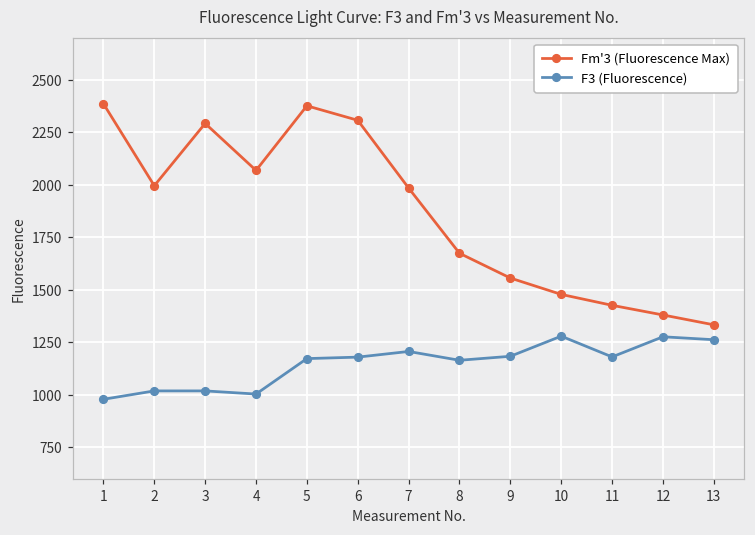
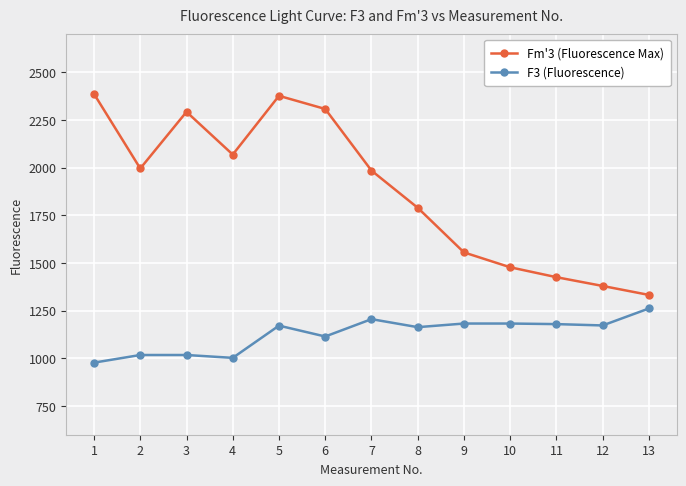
  {
    "Fm'3 (Fluorescence Max)": {
      "1": 2390,
      "2": 2000,
      "3": 2290,
      "4": 2070,
      "5": 2380,
      "6": 2310,
      "7": 1990,
-     "8": 1670,
+     "8": 1790,
      "9": 1560,
      "10": 1480,
      "11": 1430,
      "12": 1380,
      "13": 1330
    },
    "F3 (Fluorescence)": {
      "1": 980,
      "2": 1020,
      "3": 1020,
      "4": 1000,
      "5": 1170,
-     "6": 1180,
+     "6": 1120,
      "7": 1210,
      "8": 1160,
      "9": 1180,
-     "10": 1280,
+     "10": 1180,
      "11": 1180,
-     "12": 1280,
+     "12": 1170,
      "13": 1260
    }
  }
